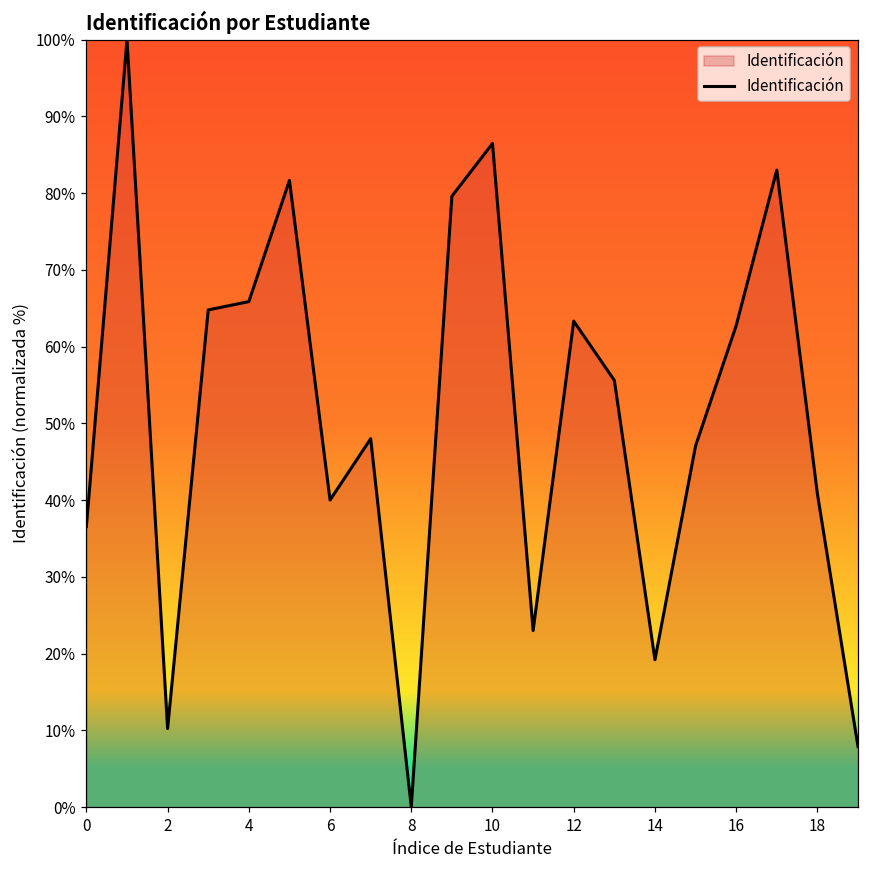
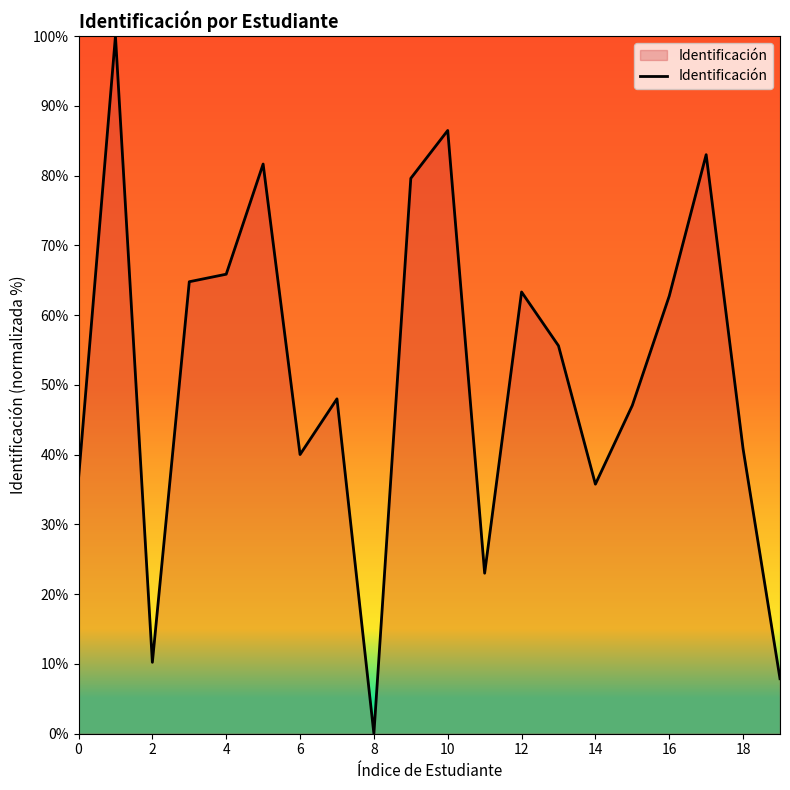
  {
    "0": "37%",
    "2": "10%",
    "4": "66%",
    "6": "40%",
    "8": "0%",
    "10": "86%",
    "12": "63%",
-   "14": "19%",
+   "14": "36%",
    "16": "63%",
    "18": "41%"
  }
